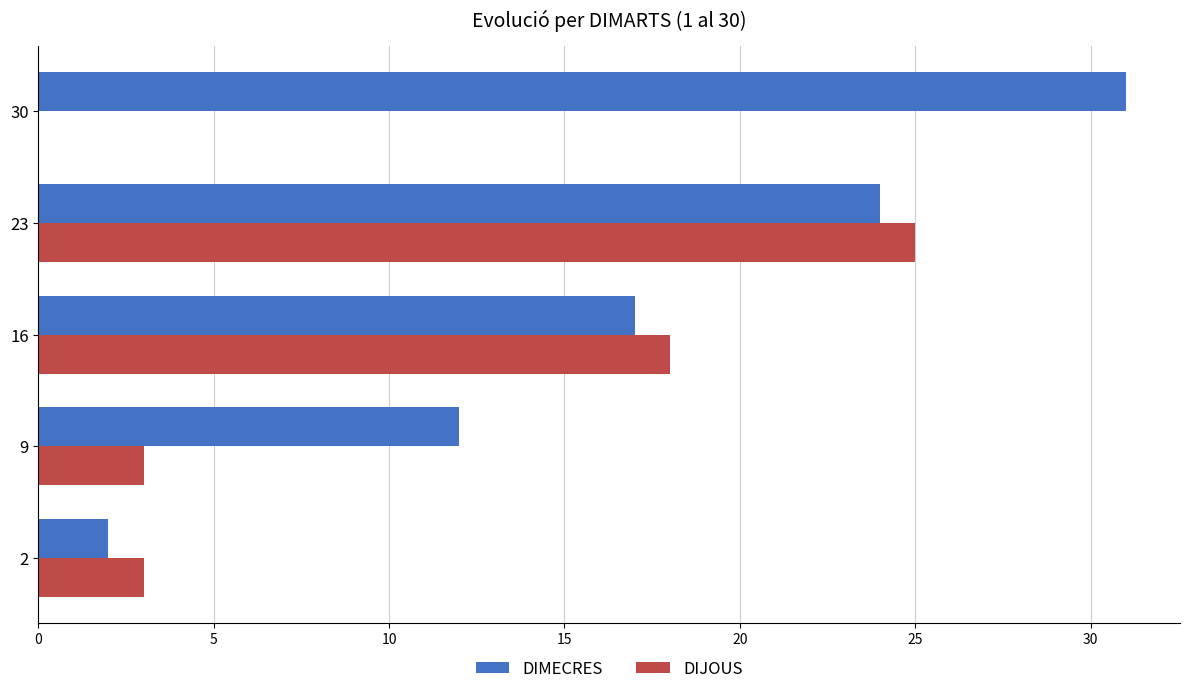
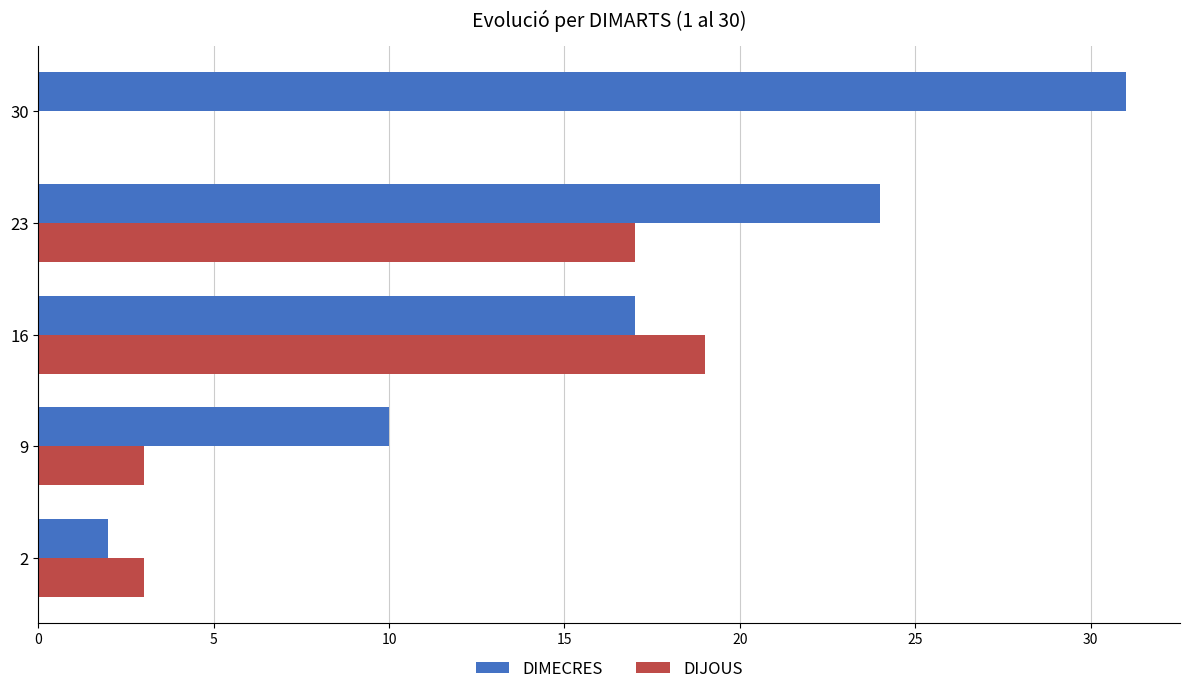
  {
    "DIMECRES": {
      "30": 31,
      "23": 24,
      "16": 17,
-     "9": 12,
+     "9": 10,
      "2": 2
    },
    "DIJOUS": {
      "30": 0,
-     "23": 25,
-     "16": 18,
+     "23": 17,
+     "16": 19,
      "9": 3,
      "2": 3
    }
  }
